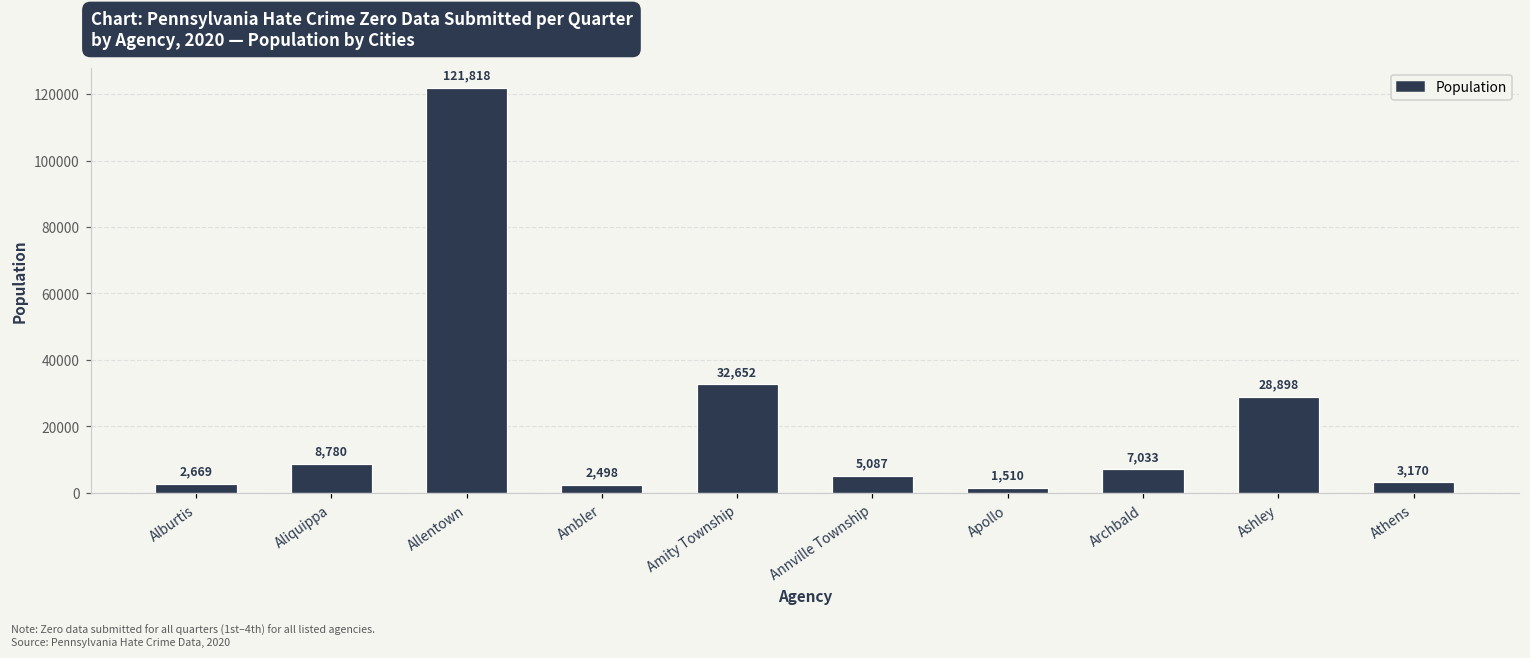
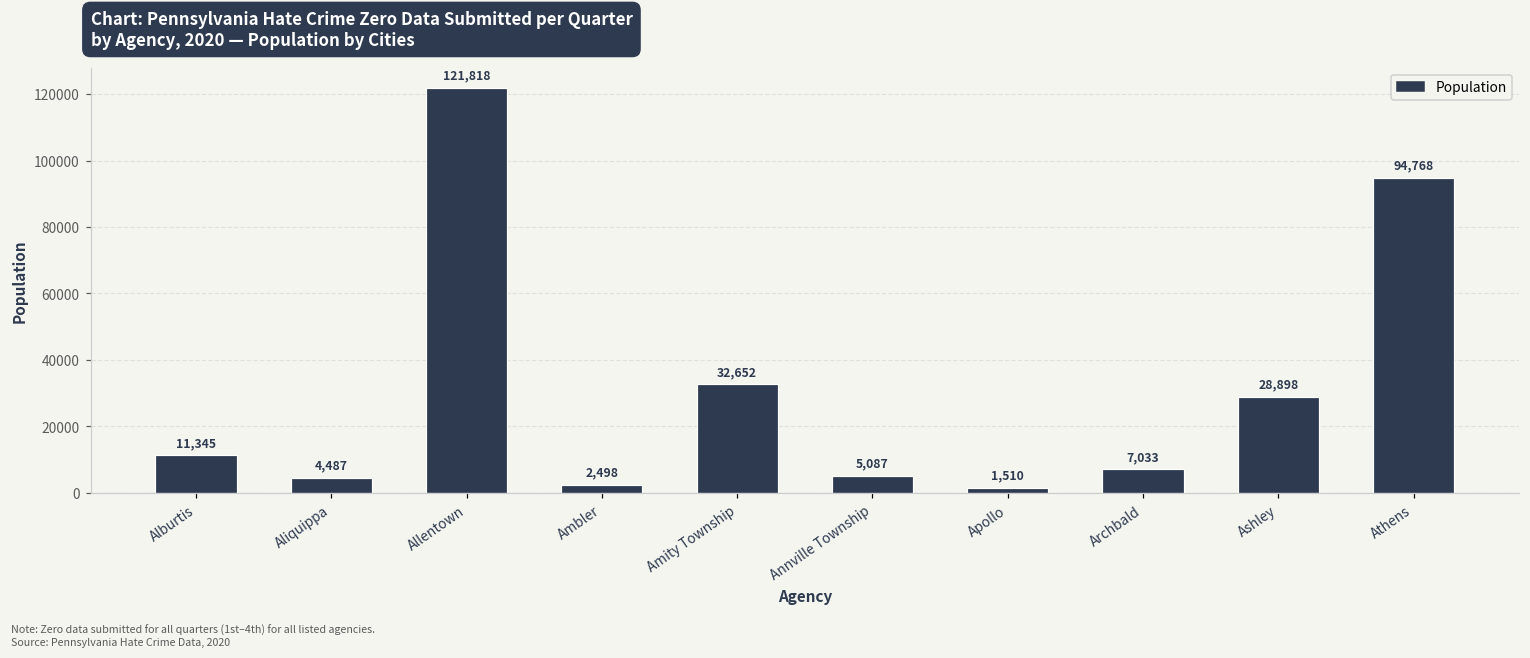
  {
-   "Alburtis": "2,669",
-   "Aliquippa": "8,780",
+   "Alburtis": "11,345",
+   "Aliquippa": "4,487",
    "Allentown": "121,818",
    "Ambler": "2,498",
    "Amity Township": "32,652",
    "Annville Township": "5,087",
    "Apollo": "1,510",
    "Archbald": "7,033",
    "Ashley": "28,898",
-   "Athens": "3,170"
+   "Athens": "94,768"
  }
